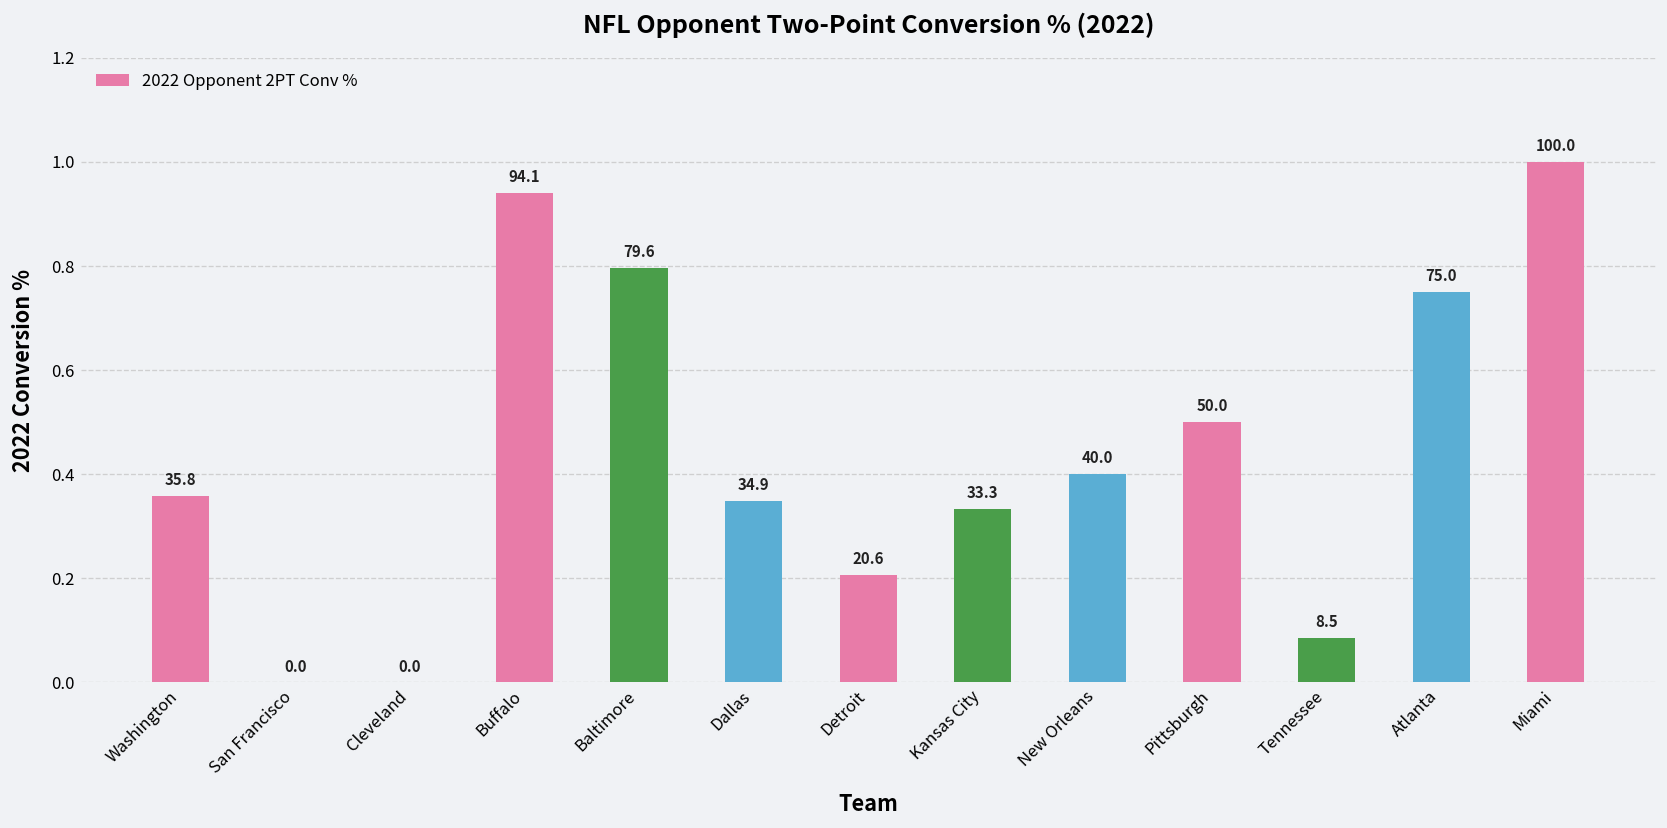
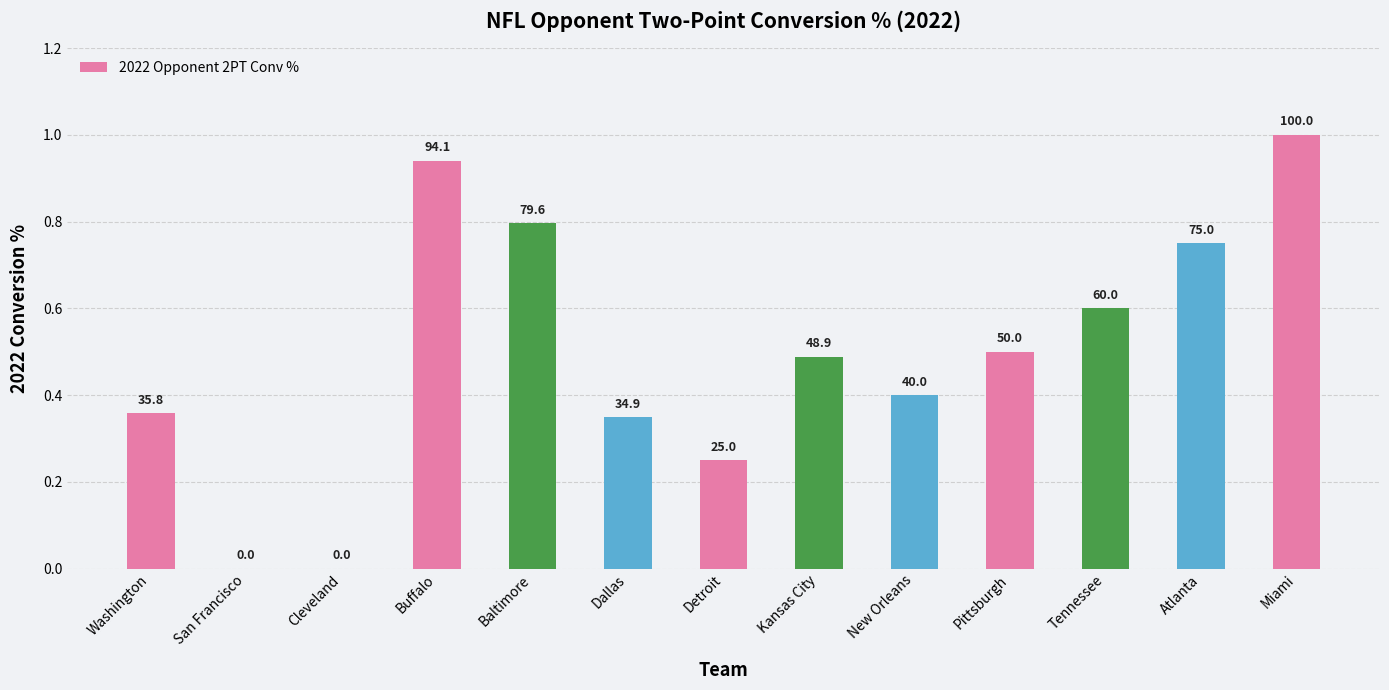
  {
    "Washington": 35.8,
    "San Francisco": 0.0,
    "Cleveland": 0.0,
    "Buffalo": 94.1,
    "Baltimore": 79.6,
    "Dallas": 34.9,
-   "Detroit": 20.6,
-   "Kansas City": 33.3,
+   "Detroit": 25.0,
+   "Kansas City": 48.9,
    "New Orleans": 40.0,
    "Pittsburgh": 50.0,
-   "Tennessee": 8.5,
+   "Tennessee": 60.0,
    "Atlanta": 75.0,
    "Miami": 100.0
  }
